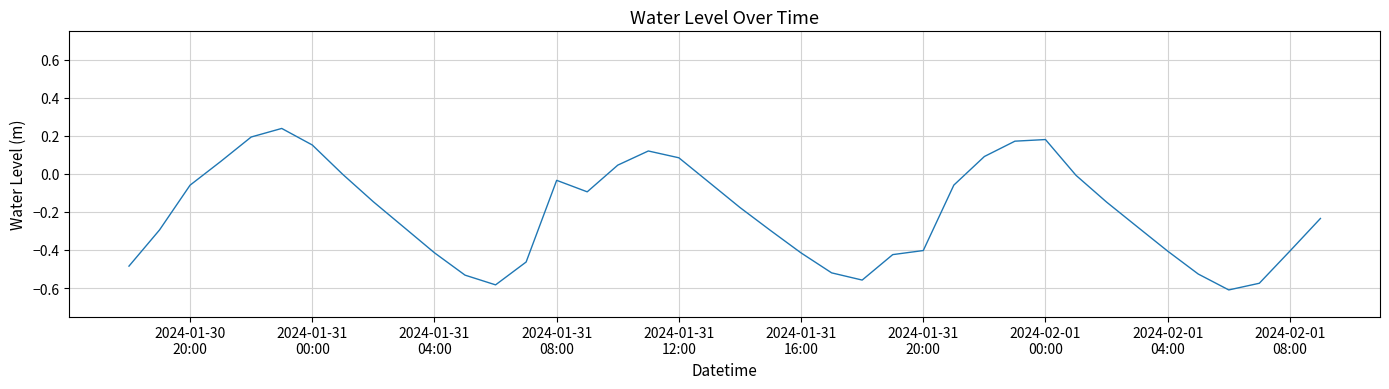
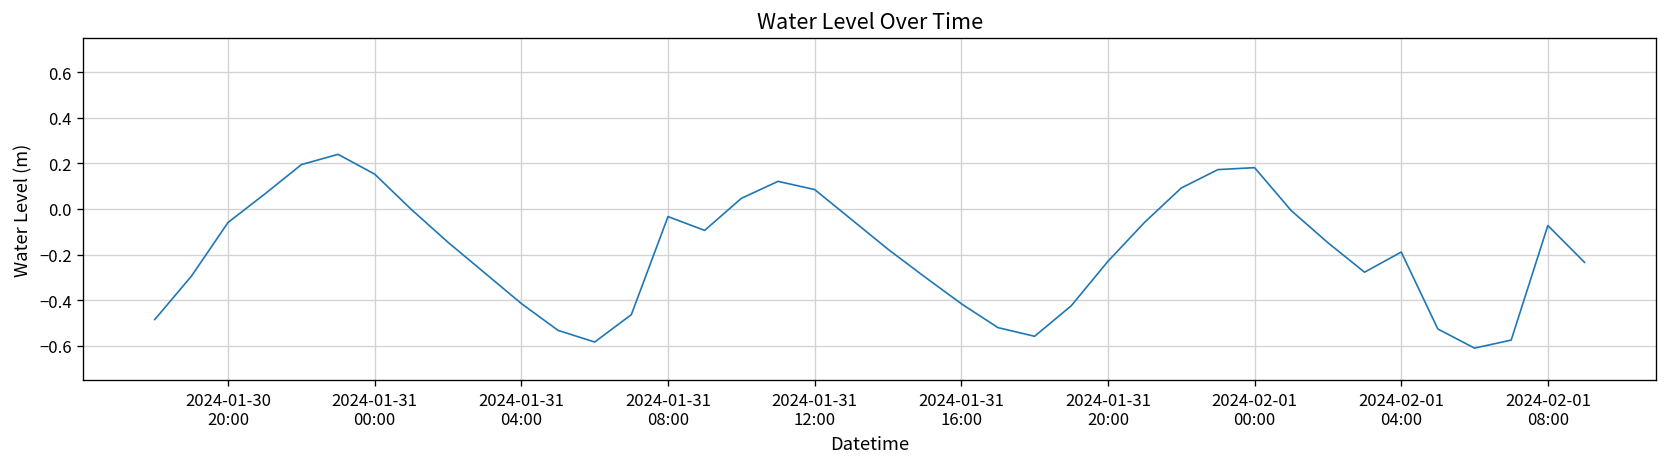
  {
    "2024-01-30 20:00": -0.06,
    "2024-01-31 00:00": 0.15,
    "2024-01-31 04:00": -0.41,
    "2024-01-31 08:00": -0.03,
    "2024-01-31 12:00": 0.08,
    "2024-01-31 16:00": -0.42,
-   "2024-01-31 20:00": -0.40,
+   "2024-01-31 20:00": -0.23,
    "2024-02-01 00:00": 0.18,
-   "2024-02-01 04:00": -0.41,
-   "2024-02-01 08:00": -0.41
+   "2024-02-01 04:00": -0.19,
+   "2024-02-01 08:00": -0.07
  }
